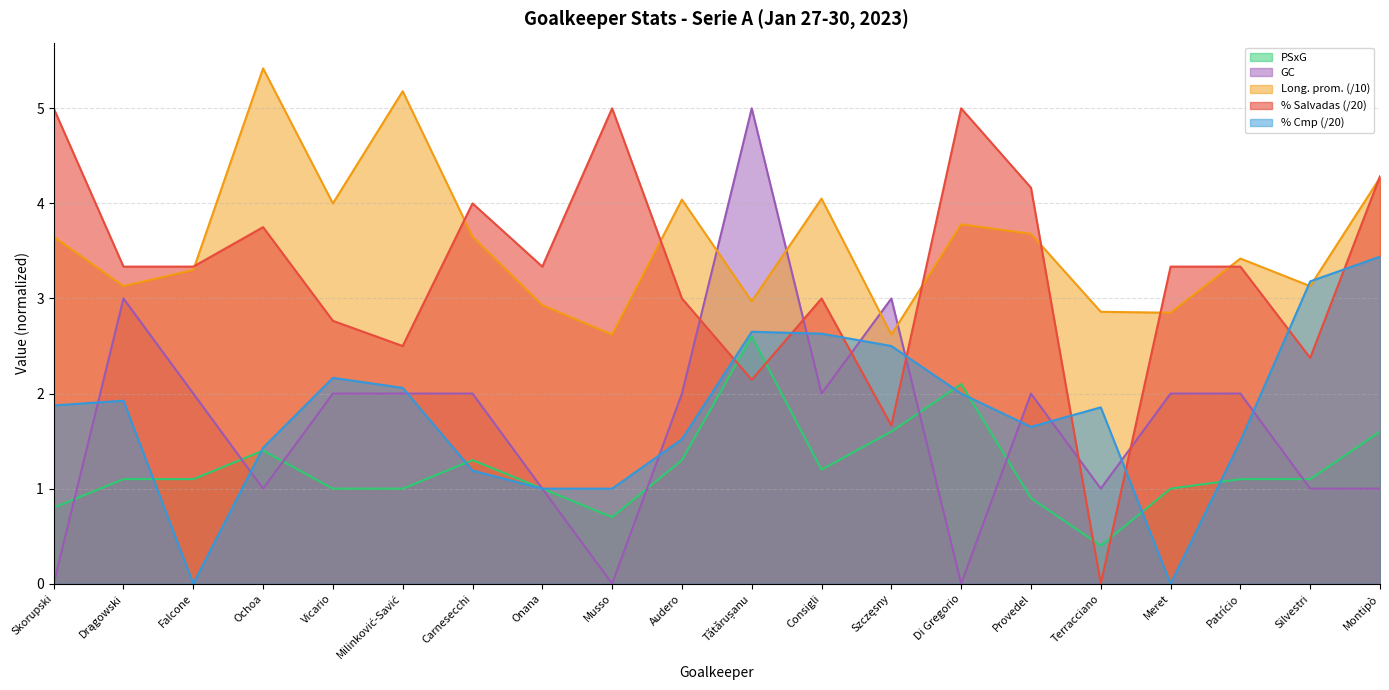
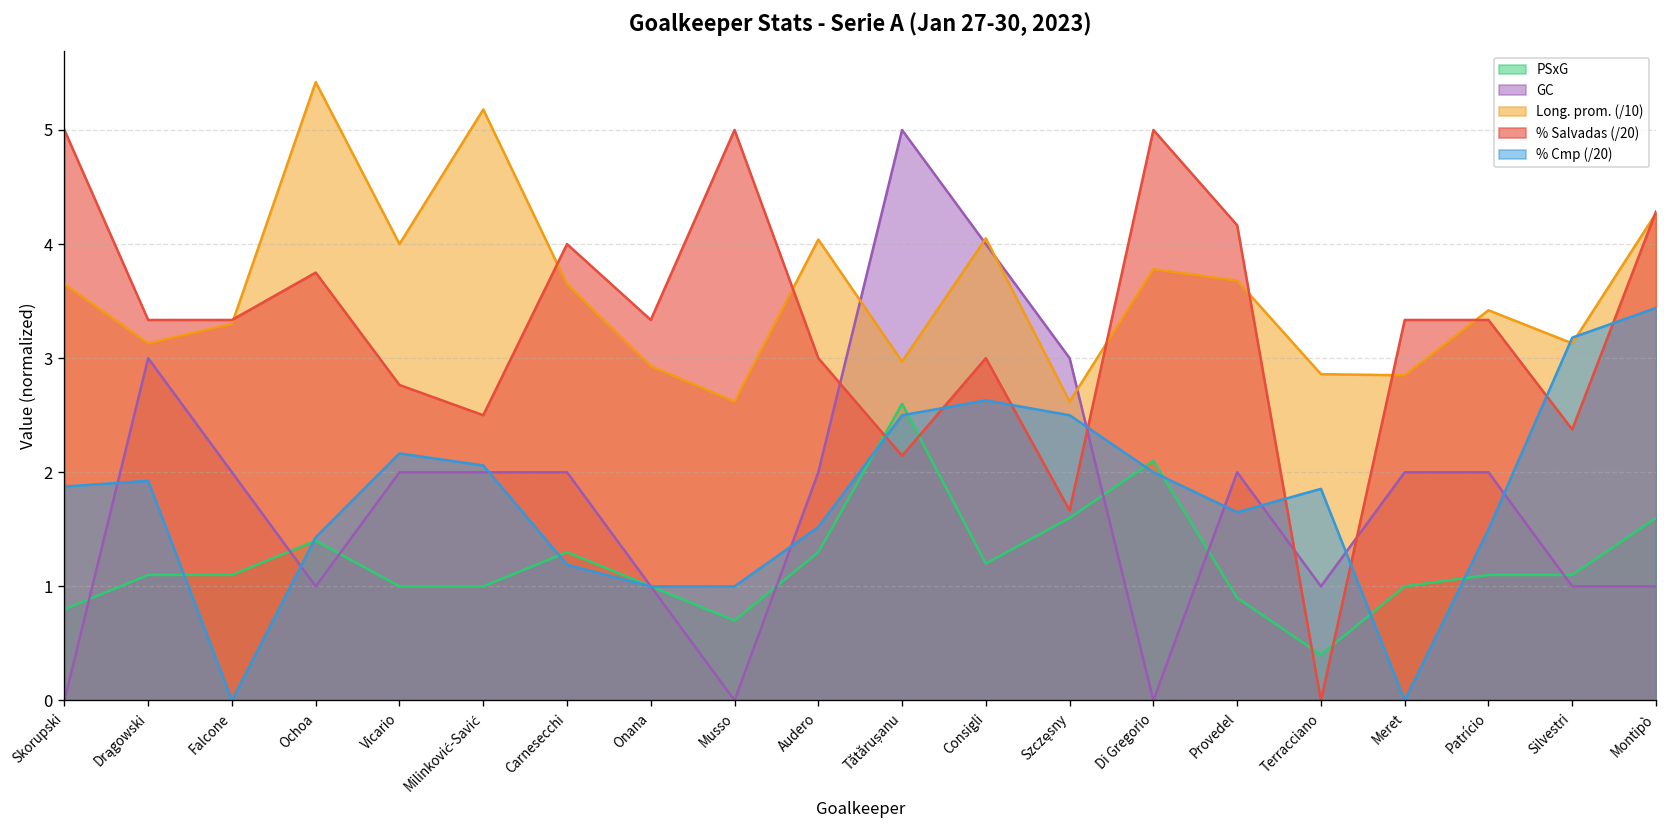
  {
    "PSxG": {
      "Skorupski": 0.8,
      "Drągowski": 1.1,
      "Falcone": 1.1,
      "Ochoa": 1.4,
      "Vicario": 1.0,
      "Milinković-Savić": 1.0,
      "Carnesecchi": 1.3,
      "Musso": 0.7,
      "Audero": 1.3,
      "Tătărușanu": 2.6,
      "Consigli": 1.2,
      "Szczęsny": 1.6,
      "Di Gregorio": 2.1,
      "Provedel": 0.9,
      "Terracciano": 0.4,
      "Meret": 1.0,
      "Patrício": 1.1,
      "Silvestri": 1.1,
      "Montipò": 1.6
    },
    "GC": {
      "Skorupski": 0,
      "Drągowski": 3,
      "Falcone": 2,
      "Ochoa": 1,
      "Vicario": 2,
      "Milinković-Savić": 2,
      "Carnesecchi": 2,
      "Musso": 0,
      "Audero": 2,
      "Tătărușanu": 5,
-     "Consigli": 2,
+     "Consigli": 4,
      "Szczęsny": 3,
      "Di Gregorio": 0,
      "Provedel": 2,
      "Terracciano": 1,
      "Meret": 2,
      "Patrício": 2,
      "Silvestri": 1,
      "Montipò": 1
    },
    "Long. prom. (/10)": {
      "Skorupski": 3.7,
      "Drągowski": 3.1,
      "Falcone": 3.3,
      "Ochoa": 5.4,
      "Vicario": 4.0,
      "Milinković-Savić": 5.2,
      "Carnesecchi": 3.7,
      "Onana": 2.9,
      "Musso": 2.6,
      "Audero": 4.0,
      "Tătărușanu": 3.0,
      "Consigli": 4.1,
      "Szczęsny": 2.6,
      "Di Gregorio": 3.8,
      "Provedel": 3.7,
      "Terracciano": 2.9,
      "Meret": 2.9,
      "Patrício": 3.4,
      "Silvestri": 3.1
    },
    "% Salvadas (/20)": {
      "Skorupski": 5.0,
      "Drągowski": 3.3,
      "Falcone": 3.3,
      "Ochoa": 3.8,
      "Vicario": 2.8,
      "Milinković-Savić": 2.5,
      "Carnesecchi": 4.0,
      "Onana": 3.3,
      "Musso": 5.0,
      "Audero": 3.0,
      "Tătărușanu": 2.1,
      "Consigli": 3.0,
      "Szczęsny": 1.7,
      "Di Gregorio": 5.0,
      "Provedel": 4.2,
      "Terracciano": 0.0,
      "Meret": 3.3,
      "Patrício": 3.3,
      "Silvestri": 2.4
    },
    "% Cmp (/20)": {
      "Skorupski": 1.9,
      "Drągowski": 1.9,
      "Falcone": 0.0,
      "Ochoa": 1.4,
      "Vicario": 2.2,
      "Milinković-Savić": 2.1,
      "Carnesecchi": 1.2,
      "Musso": 1.0,
      "Audero": 1.5,
-     "Tătărușanu": 2.7,
+     "Tătărușanu": 2.5,
      "Consigli": 2.6,
      "Szczęsny": 2.5,
      "Di Gregorio": 2.0,
      "Provedel": 1.7,
      "Terracciano": 1.9,
      "Meret": 0.0,
      "Patrício": 1.5,
      "Silvestri": 3.2,
      "Montipò": 3.4
    }
  }
